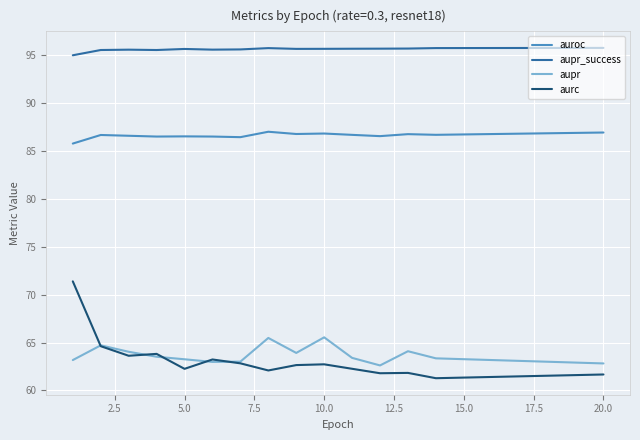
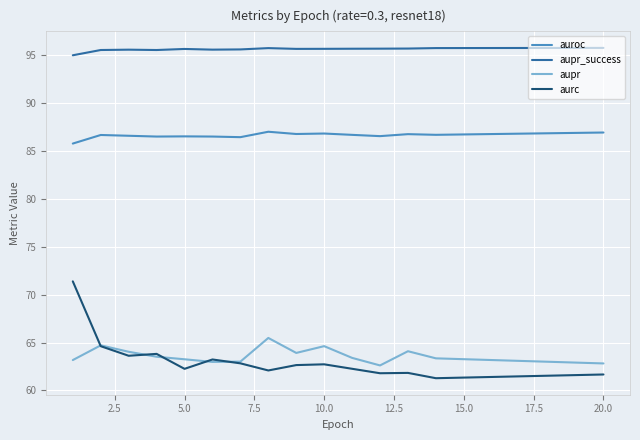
  {
    "aupr": {
      "5.0": 63,
-     "10.0": 66,
+     "10.0": 65,
      "20.0": 63
    }
  }
